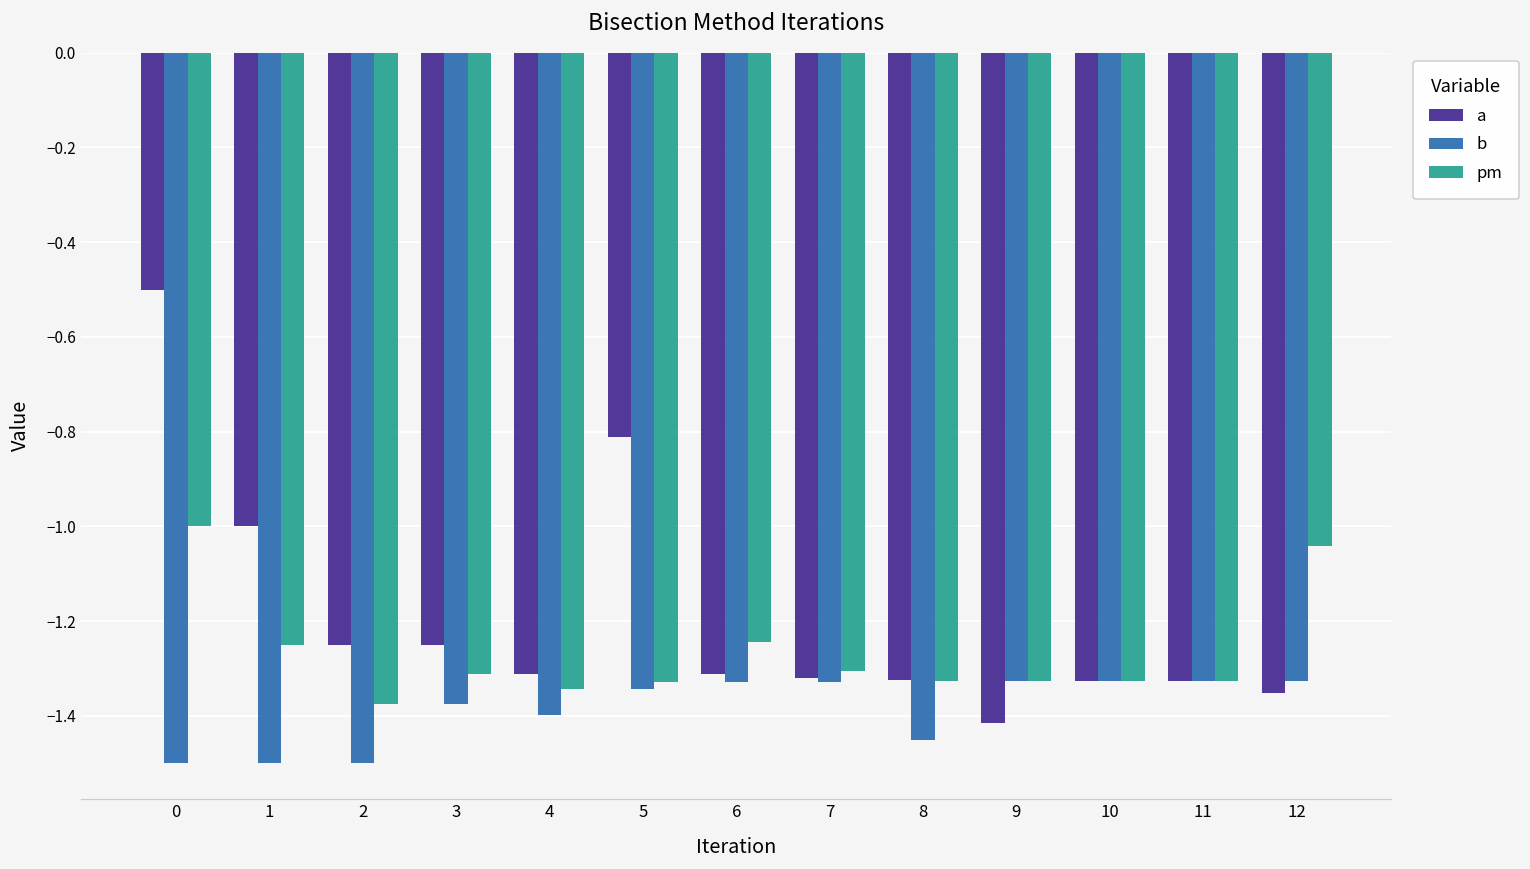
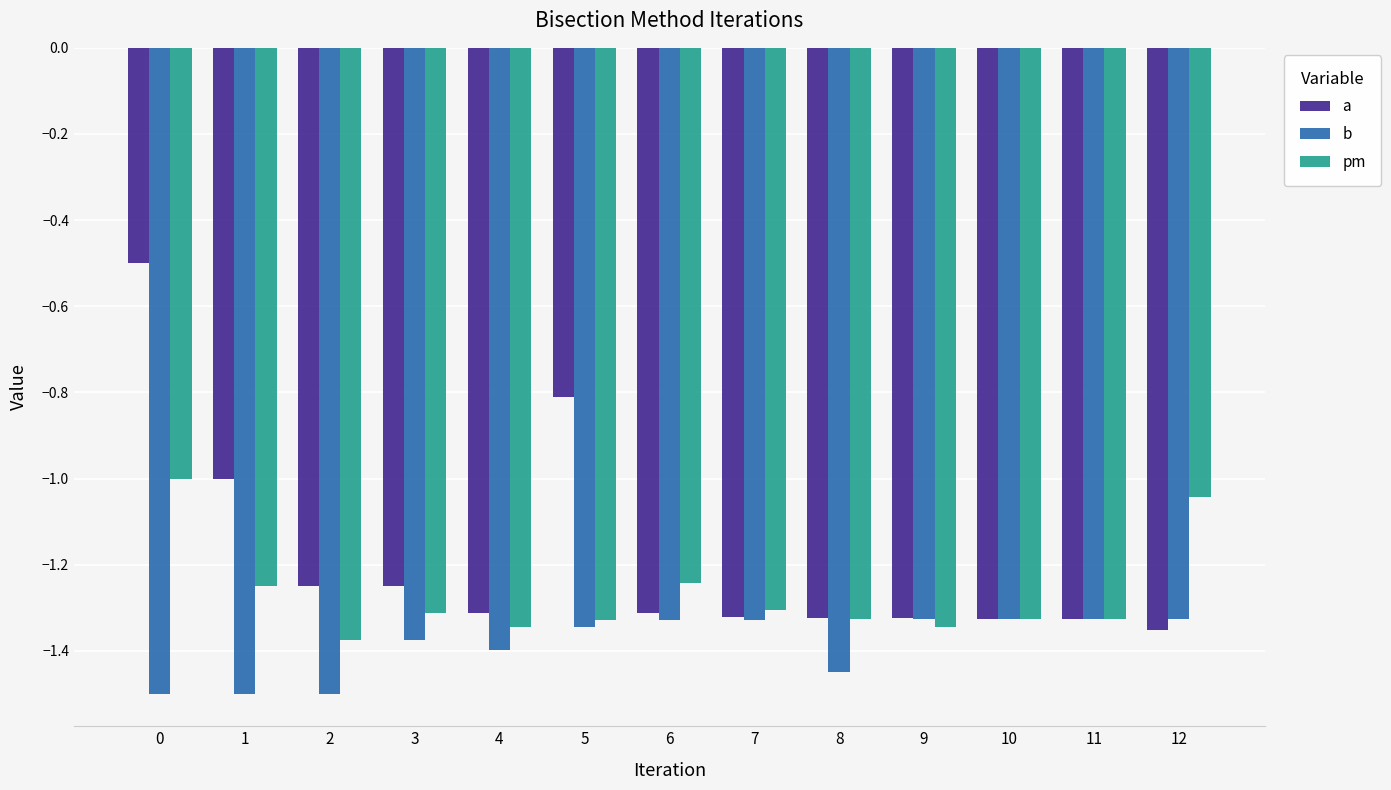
  {
    "a": {
      "0": -0.50,
      "1": -1.00,
      "2": -1.25,
      "3": -1.25,
      "4": -1.31,
      "5": -0.81,
      "6": -1.31,
      "7": -1.32,
      "8": -1.32,
-     "9": -1.42,
+     "9": -1.32,
      "10": -1.33,
      "11": -1.33,
      "12": -1.35
    },
    "b": {
      "0": -1.50,
      "1": -1.50,
      "2": -1.50,
      "3": -1.38,
      "4": -1.40,
      "5": -1.34,
      "6": -1.33,
      "7": -1.33,
      "8": -1.45,
      "9": -1.33,
      "10": -1.33,
      "11": -1.33,
      "12": -1.33
    },
    "pm": {
      "0": -1.00,
      "1": -1.25,
      "2": -1.38,
      "3": -1.31,
      "4": -1.34,
      "5": -1.33,
      "6": -1.24,
      "7": -1.30,
      "8": -1.33,
-     "9": -1.33,
+     "9": -1.34,
      "10": -1.33,
      "11": -1.33,
      "12": -1.04
    }
  }
